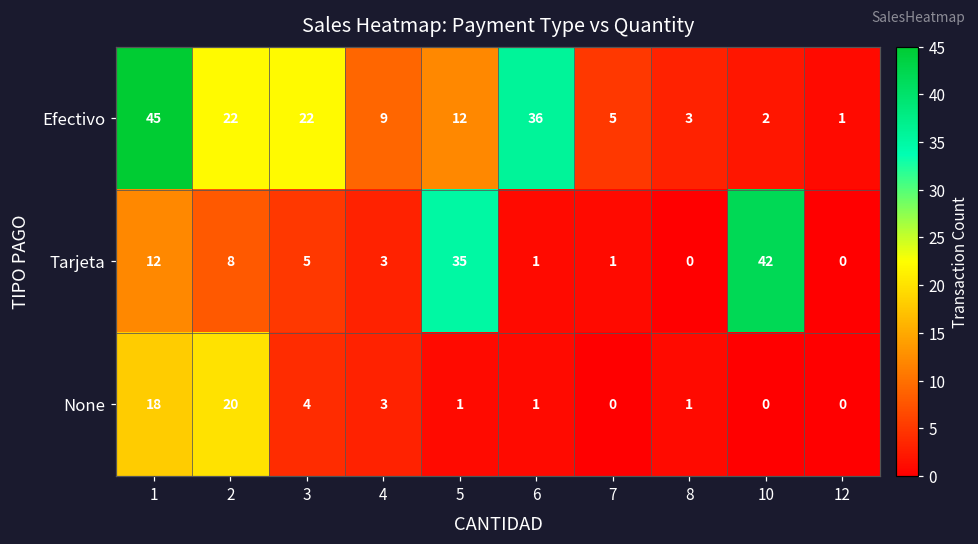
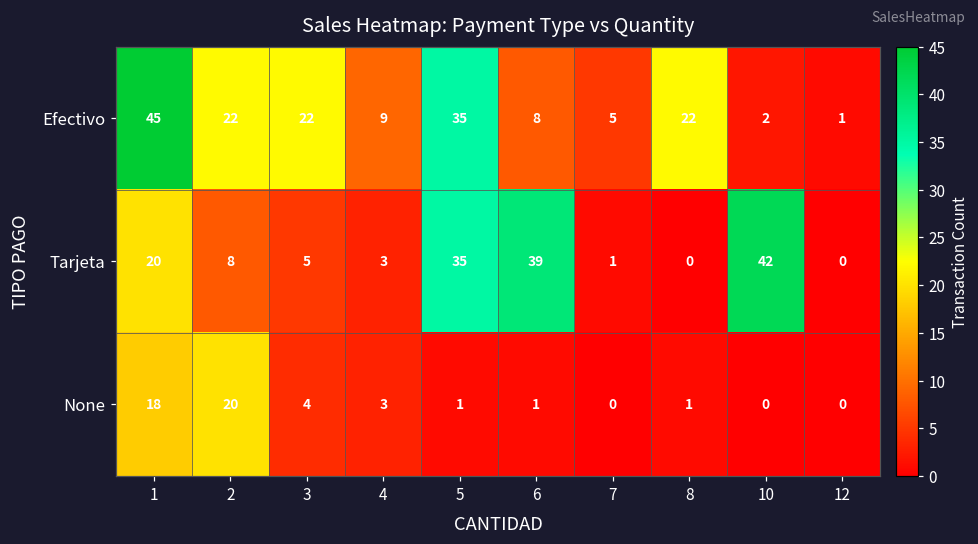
  {
    "Efectivo": {
      "1": 45,
      "2": 22,
      "3": 22,
      "4": 9,
-     "5": 12,
-     "6": 36,
+     "5": 35,
+     "6": 8,
      "7": 5,
-     "8": 3,
+     "8": 22,
      "10": 2,
      "12": 1
    },
    "Tarjeta": {
-     "1": 12,
+     "1": 20,
      "2": 8,
      "3": 5,
      "4": 3,
      "5": 35,
-     "6": 1,
+     "6": 39,
      "7": 1,
      "8": 0,
      "10": 42,
      "12": 0
    },
    "None": {
      "1": 18,
      "2": 20,
      "3": 4,
      "4": 3,
      "5": 1,
      "6": 1,
      "7": 0,
      "8": 1,
      "10": 0,
      "12": 0
    }
  }
